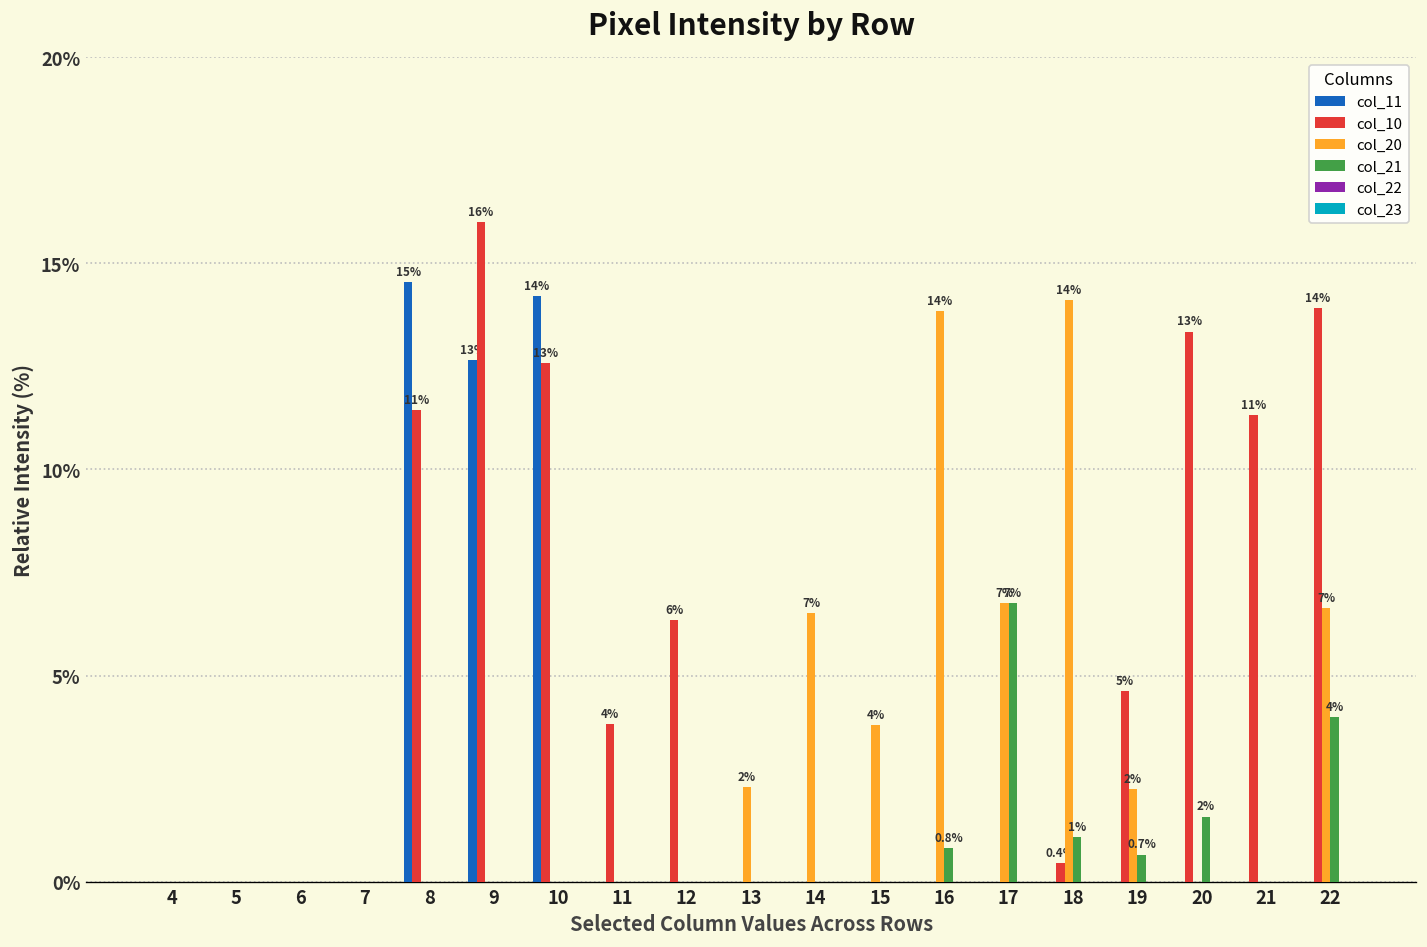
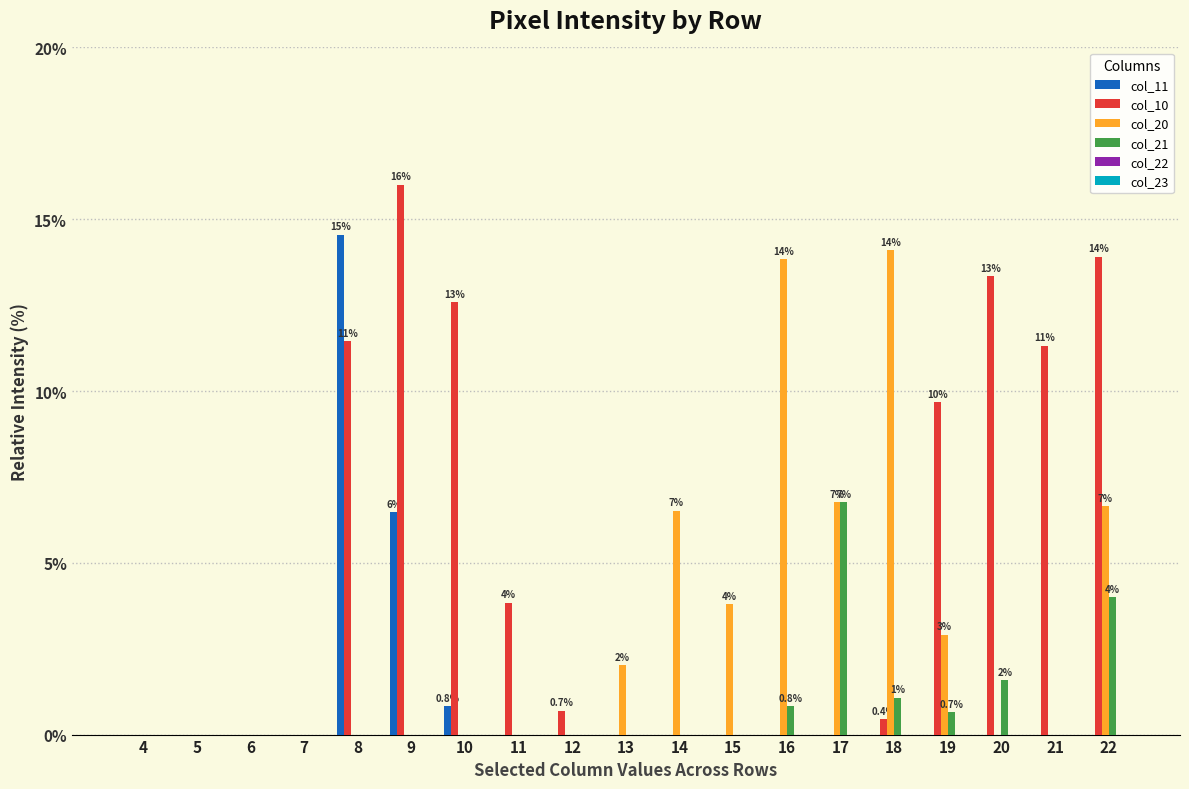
  {
    "col_11": {
      "8": "15%",
-     "9": "13%",
-     "10": "14%"
+     "9": "6%",
+     "10": "0.8%"
    },
    "col_10": {
      "8": "11%",
      "9": "16%",
      "10": "13%",
      "11": "4%",
-     "12": "6%",
+     "12": "0.7%",
      "18": "0.4%",
-     "19": "5%",
+     "19": "10%",
      "20": "13%",
      "21": "11%",
      "22": "14%"
    },
    "col_20": {
-     "13": "2.3%",
+     "13": "2.0%",
      "14": "7%",
      "15": "4%",
      "16": "14%",
      "18": "14%",
-     "19": "2%",
+     "19": "3%",
      "22": "7%"
    },
    "col_21": {
      "16": "0.8%",
      "18": "1%",
      "19": "0.7%",
      "20": "2%",
      "22": "4%"
    },
    "col_22": {
      "4": "0.0%",
      "5": "0.0%",
      "6": "0.0%",
      "7": "0.0%",
      "8": "0.0%",
      "9": "0.0%",
      "10": "0.0%",
      "11": "0.0%",
      "12": "0.0%",
      "13": "0.0%",
      "14": "0.0%",
      "15": "0.0%",
      "16": "0.0%",
      "17": "0.0%",
      "18": "0.0%",
      "19": "0.0%",
      "20": "0.0%",
      "21": "0.0%",
      "22": "0.0%"
    },
    "col_23": {
      "4": "0.0%",
      "5": "0.0%",
      "6": "0.0%",
      "7": "0.0%",
      "8": "0.0%",
      "9": "0.0%",
      "10": "0.0%",
      "11": "0.0%",
      "12": "0.0%",
      "13": "0.0%",
      "14": "0.0%",
      "15": "0.0%",
      "16": "0.0%",
      "17": "0.0%",
      "18": "0.0%",
      "19": "0.0%",
      "20": "0.0%",
      "21": "0.0%",
      "22": "0.0%"
    }
  }
